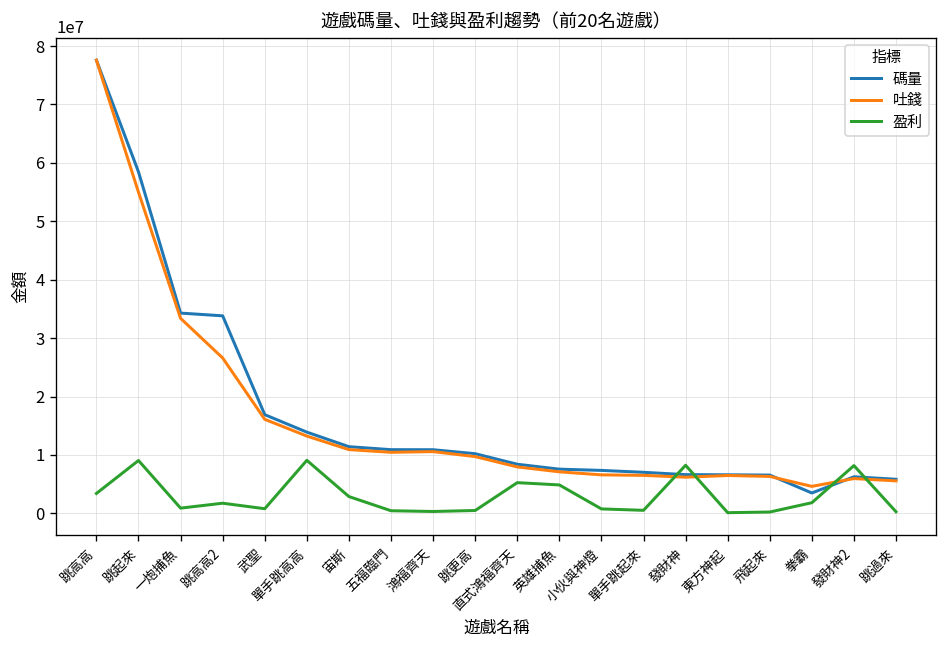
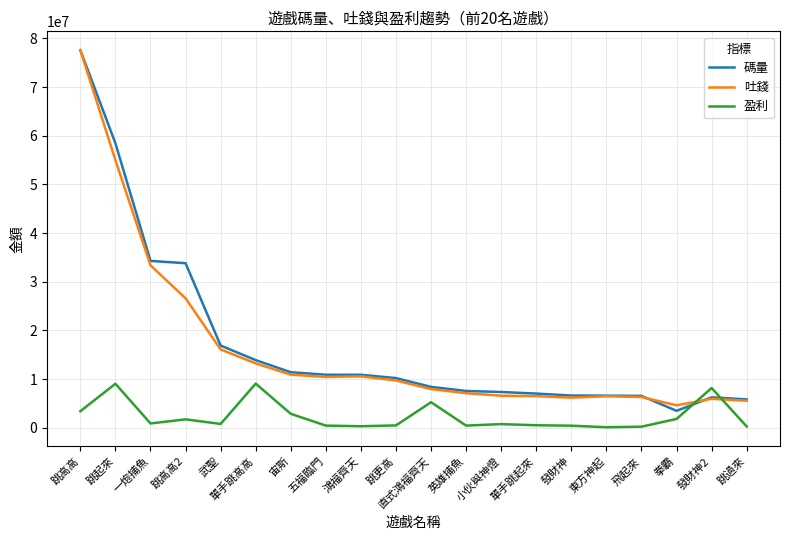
  {
    "碼量": {
      "跳起來": 58000000,
      "一炮捕魚": 34000000,
      "跳高高2": 34000000,
      "武聖": 17000000,
      "單手跳高高": 14000000,
      "小伙與神燈": 7000000,
      "拳霸": 3000000
    },
    "吐錢": {
      "跳起來": 55000000,
      "一炮捕魚": 33000000,
      "跳高高2": 27000000,
      "武聖": 16000000,
      "單手跳高高": 13000000,
      "小伙與神燈": 7000000,
      "拳霸": 5000000
    },
    "盈利": {
      "跳高高": 3000000,
      "跳起來": 9000000,
      "一炮捕魚": 1000000,
      "跳高高2": 2000000,
      "武聖": 1000000,
      "單手跳高高": 9000000,
      "宙斯": 3000000,
      "五福臨門": 0,
      "鴻福齊天": 0,
      "跳更高": 0,
      "直式鴻福齊天": 5000000,
-     "英雄捕魚": 5000000,
+     "英雄捕魚": 0,
      "小伙與神燈": 1000000,
      "單手跳起來": 1000000,
-     "發財神": 8000000,
+     "發財神": 0,
      "東方神起": 0,
      "飛起來": 0,
      "拳霸": 2000000,
      "發財神2": 8000000,
      "跳過來": 0
    }
  }
